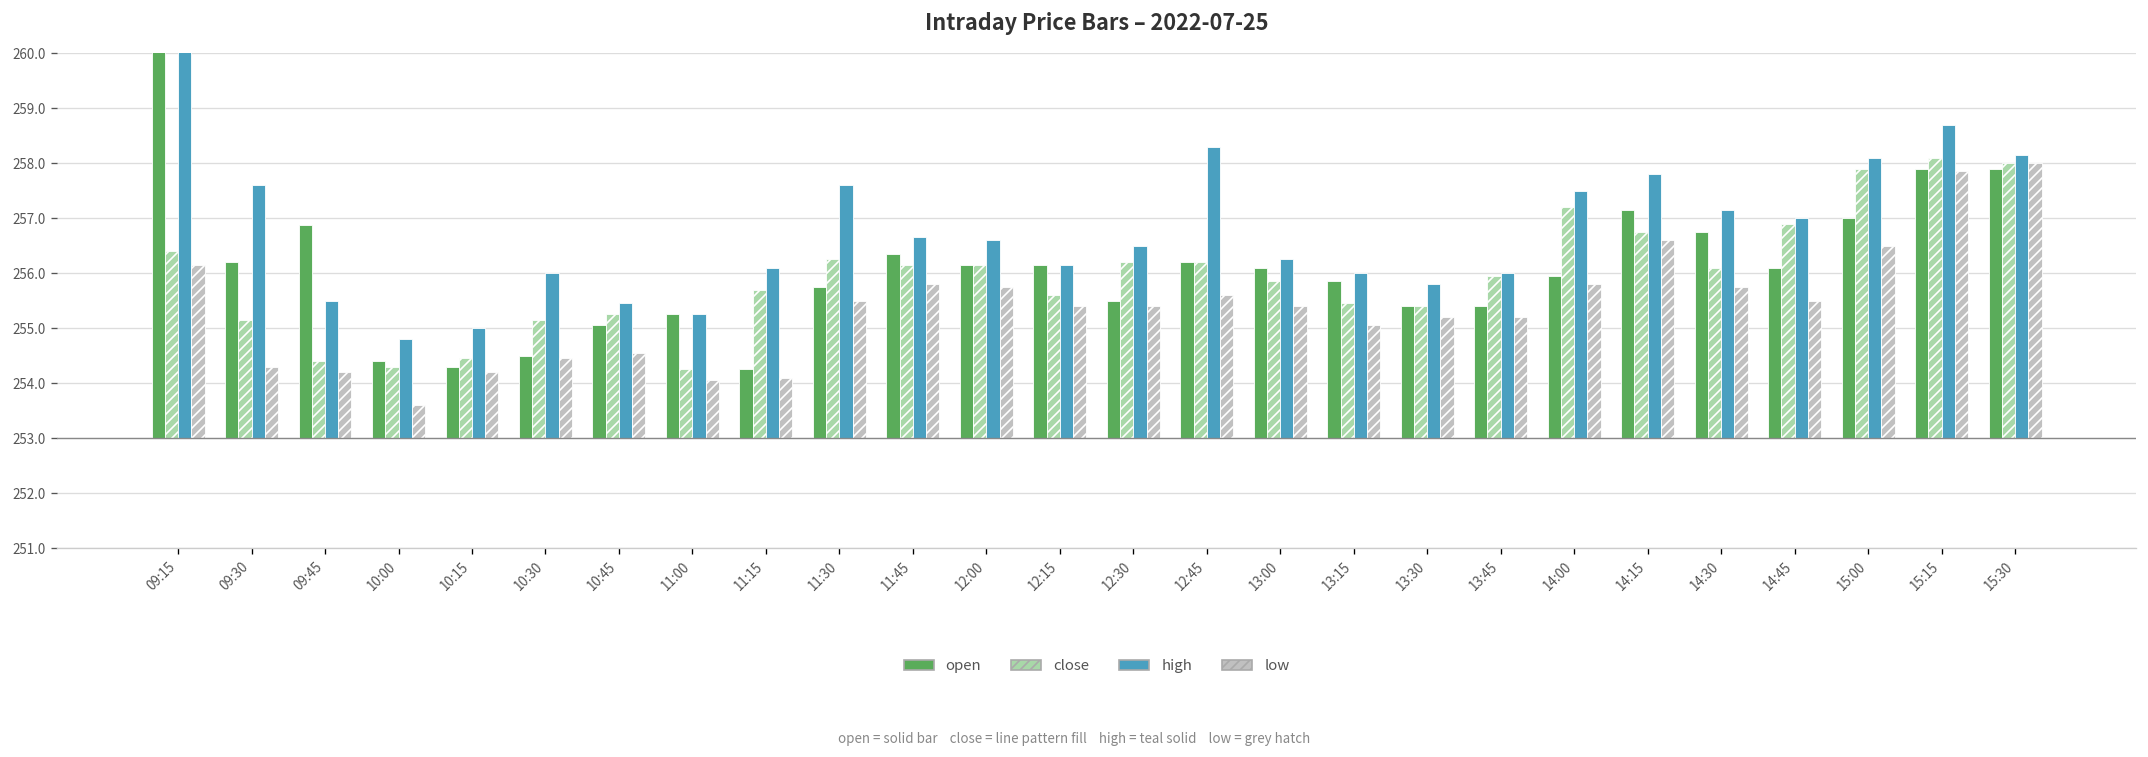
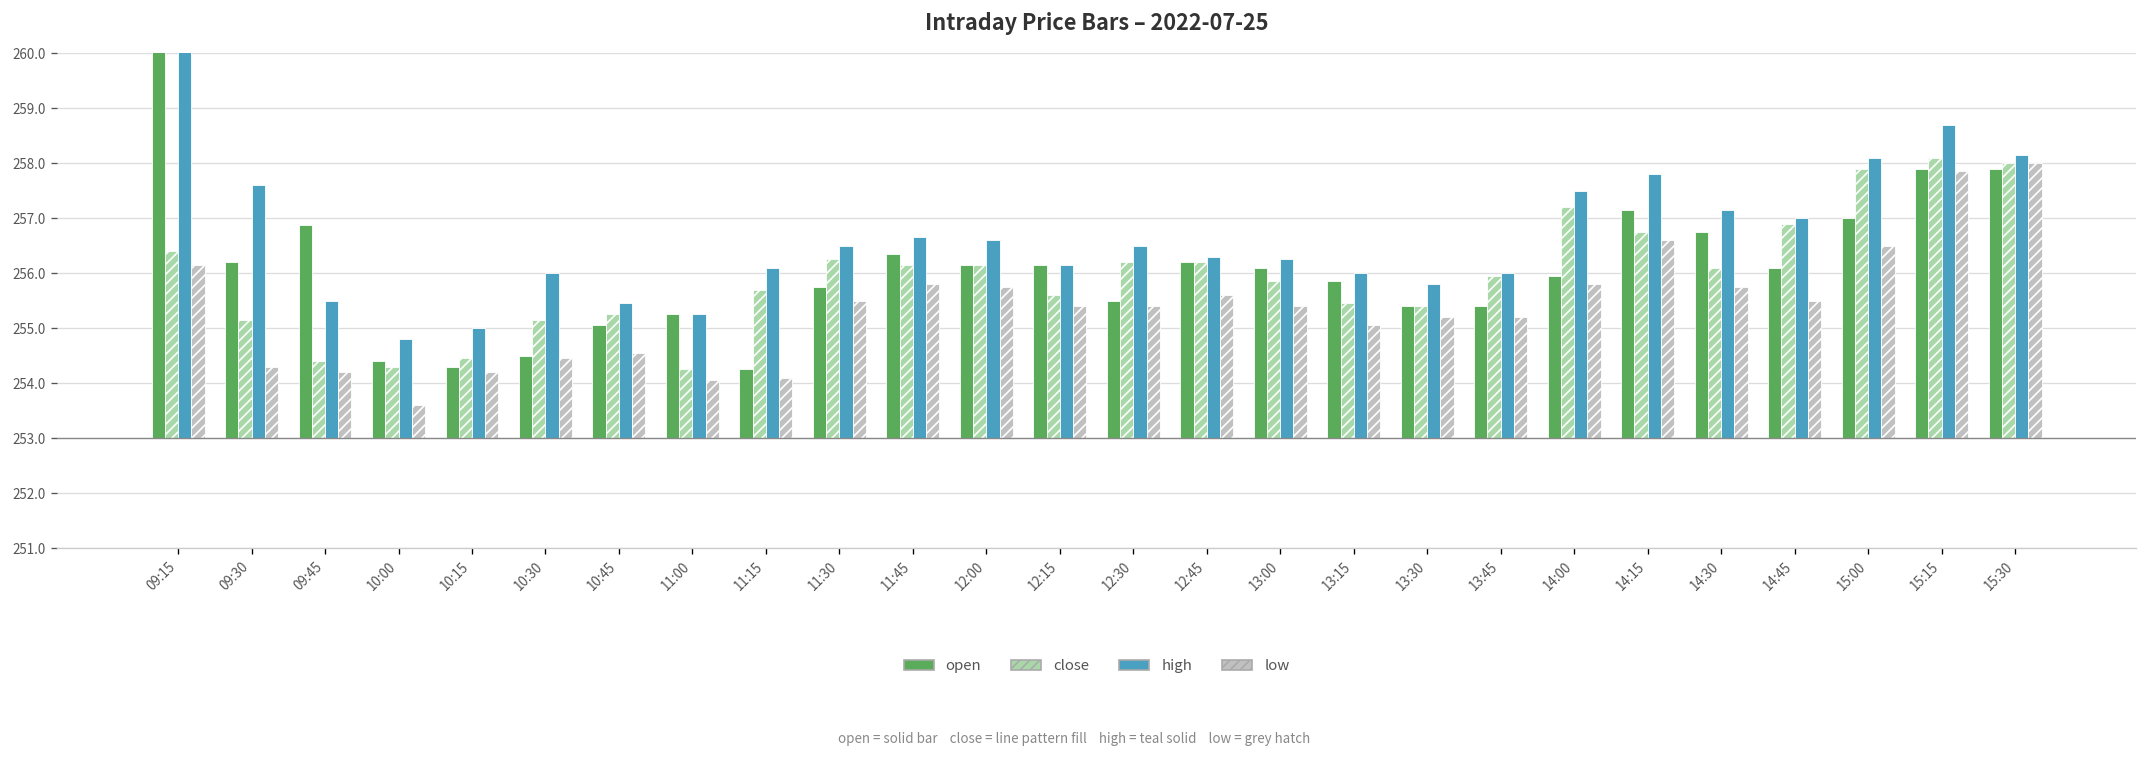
  {
    "open": {
      "09:30": 256.2,
      "09:45": 256.9,
      "10:00": 254.4,
      "10:15": 254.3,
      "10:30": 254.5,
      "10:45": 255.1,
      "11:00": 255.3,
      "11:15": 254.3,
      "11:30": 255.8,
      "11:45": 256.4,
      "12:00": 256.2,
      "12:15": 256.2,
      "12:30": 255.5,
      "12:45": 256.2,
      "13:00": 256.1,
      "13:15": 255.9,
      "13:30": 255.4,
      "13:45": 255.4,
      "14:00": 256.0,
      "14:15": 257.2,
      "14:30": 256.8,
      "14:45": 256.1,
      "15:00": 257.0,
      "15:15": 257.9,
      "15:30": 257.9
    },
    "high": {
      "09:30": 257.6,
      "09:45": 255.5,
      "10:00": 254.8,
      "10:15": 255.0,
      "10:30": 256.0,
      "10:45": 255.5,
      "11:00": 255.3,
      "11:15": 256.1,
-     "11:30": 257.6,
+     "11:30": 256.5,
      "11:45": 256.7,
      "12:00": 256.6,
      "12:15": 256.2,
      "12:30": 256.5,
-     "12:45": 258.3,
+     "12:45": 256.3,
      "13:00": 256.3,
      "13:15": 256.0,
      "13:30": 255.8,
      "13:45": 256.0,
      "14:00": 257.5,
      "14:15": 257.8,
      "14:30": 257.2,
      "14:45": 257.0,
      "15:00": 258.1,
      "15:15": 258.7,
      "15:30": 258.2
    }
  }
